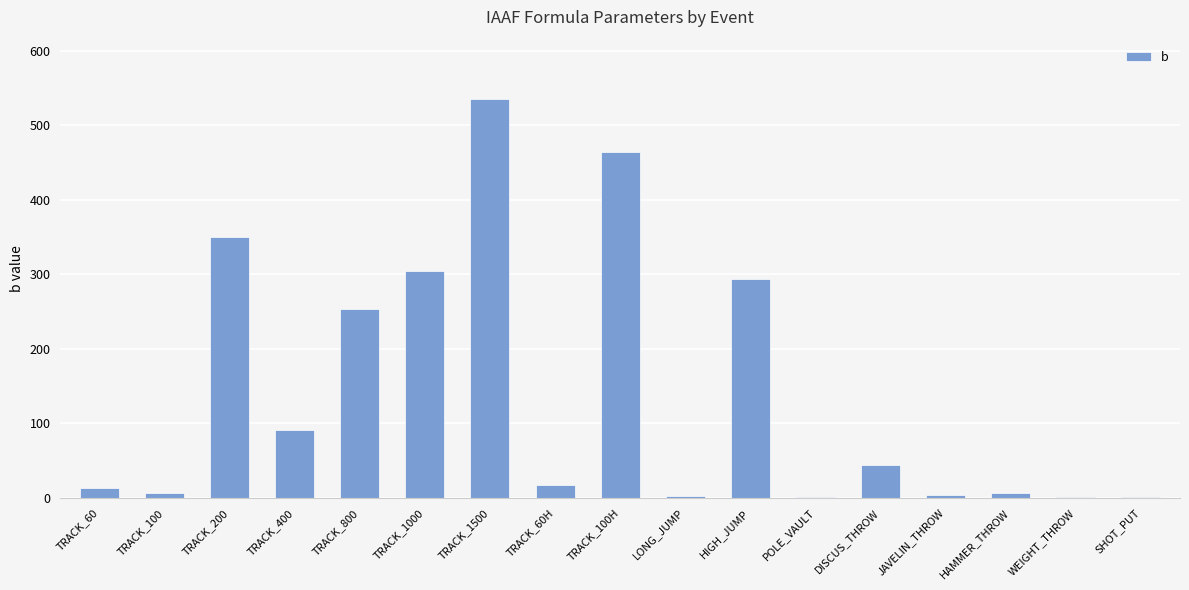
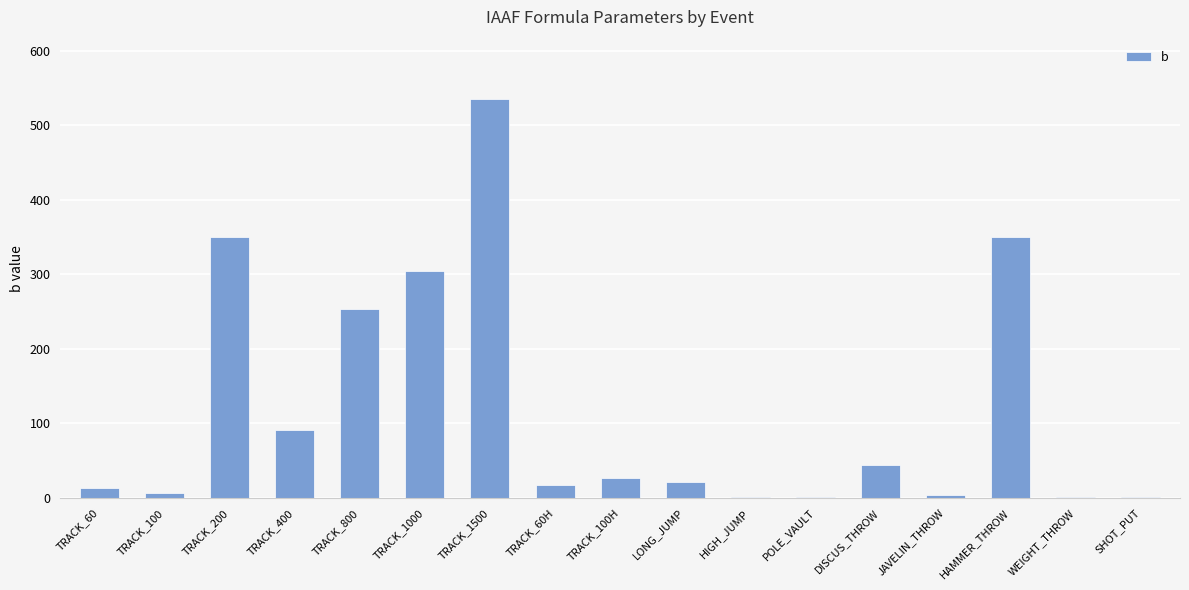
  {
    "TRACK_60": 10,
    "TRACK_100": 10,
    "TRACK_200": 350,
    "TRACK_400": 90,
    "TRACK_800": 250,
    "TRACK_1000": 300,
    "TRACK_1500": 540,
    "TRACK_60H": 20,
-   "TRACK_100H": 460,
-   "LONG_JUMP": 0,
-   "HIGH_JUMP": 290,
+   "TRACK_100H": 30,
+   "LONG_JUMP": 20,
+   "HIGH_JUMP": 0,
    "DISCUS_THROW": 40,
    "JAVELIN_THROW": 0,
-   "HAMMER_THROW": 10
+   "HAMMER_THROW": 350
  }
